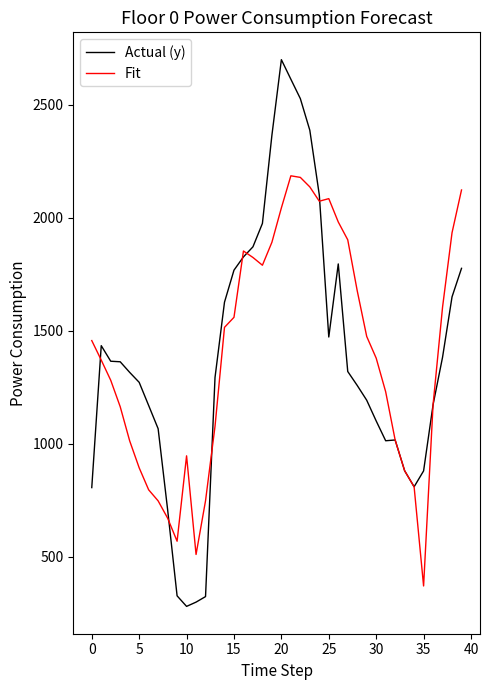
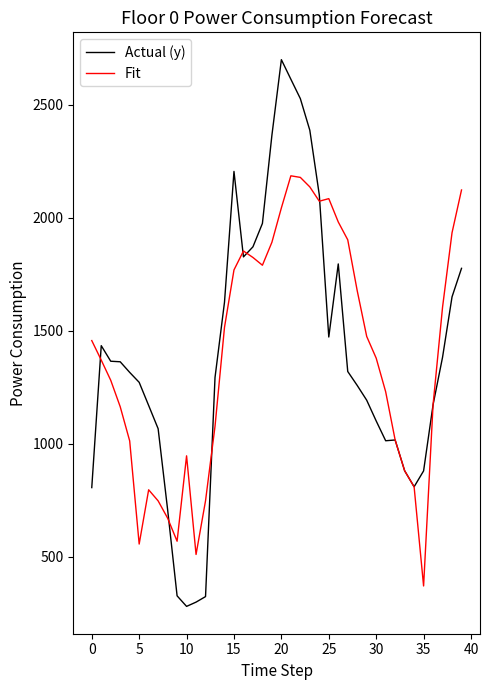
  {
    "Actual (y)": {
      "0": 810,
      "5": 1270,
      "10": 280,
-     "15": 1770,
+     "15": 2210,
      "20": 2700,
      "25": 1470,
      "30": 1100,
      "35": 880
    },
    "Fit": {
      "0": 1460,
-     "5": 890,
+     "5": 560,
      "10": 950,
-     "15": 1560,
+     "15": 1770,
      "20": 2040,
      "25": 2080,
      "30": 1380,
      "35": 370
    }
  }
